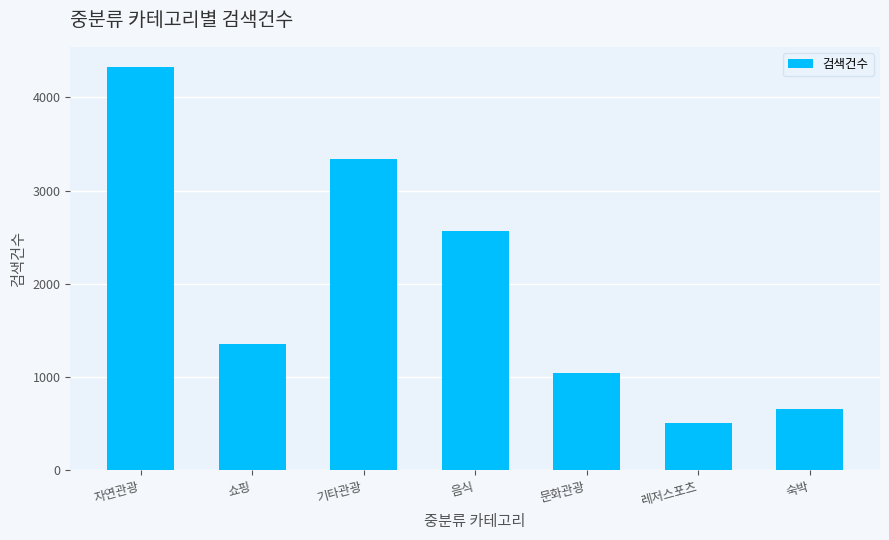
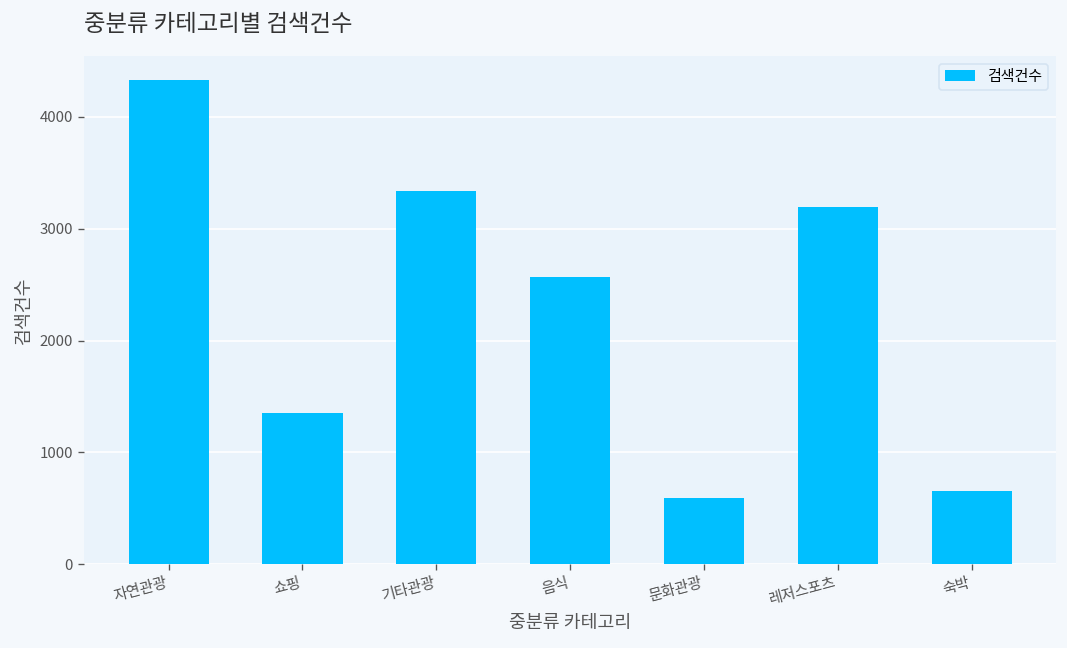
  {
    "자연관광": 4300,
    "쇼핑": 1400,
    "기타관광": 3300,
    "음식": 2600,
-   "문화관광": 1000,
-   "레저스포츠": 500,
+   "문화관광": 600,
+   "레저스포츠": 3200,
    "숙박": 700
  }
